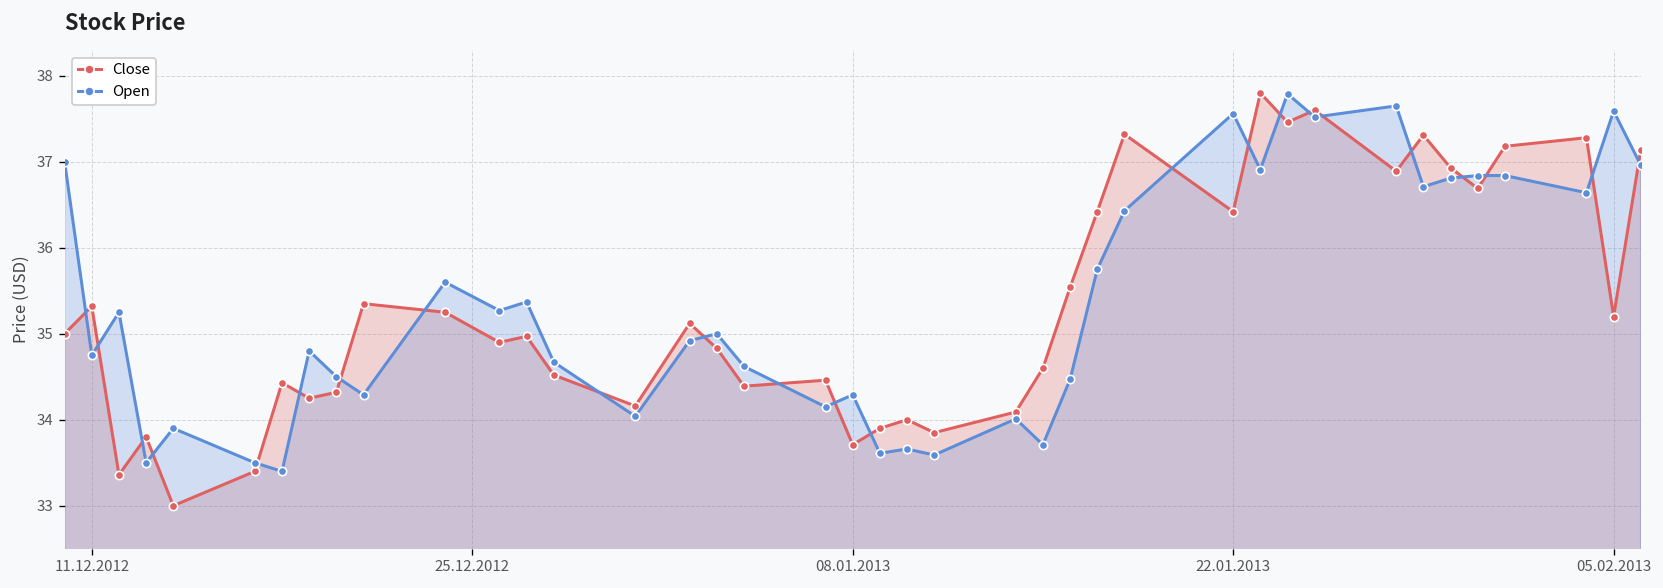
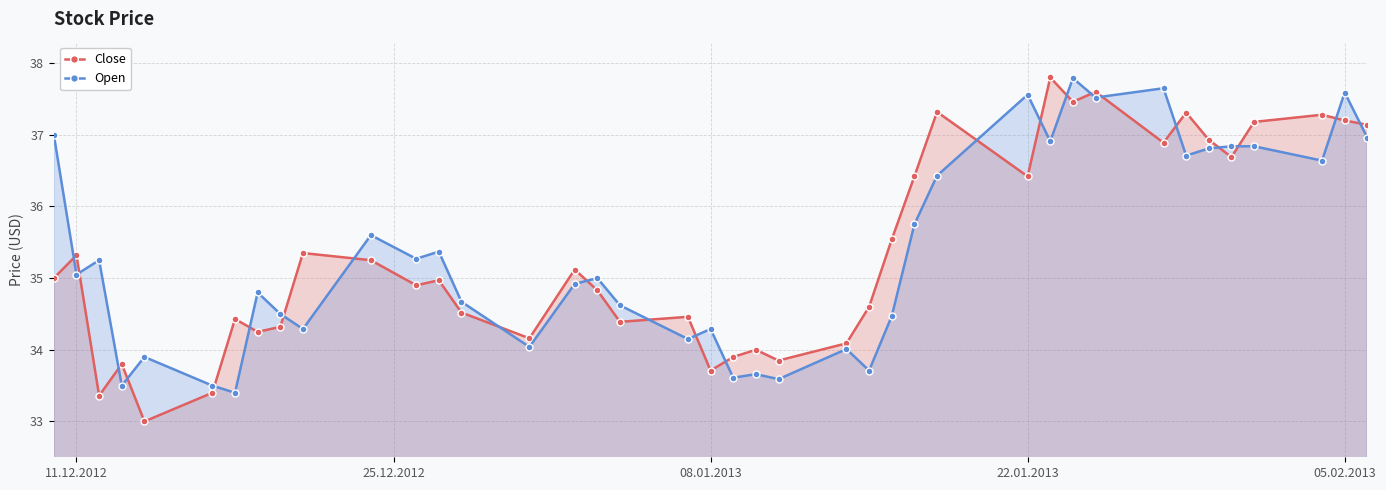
  {
    "Close": {
      "11.12.2012": 35.3,
      "08.01.2013": 33.7,
      "22.01.2013": 36.4,
-     "05.02.2013": 35.2
+     "05.02.2013": 37.2
    },
    "Open": {
-     "11.12.2012": 34.8,
+     "11.12.2012": 35.1,
      "08.01.2013": 34.3,
      "22.01.2013": 37.6,
      "05.02.2013": 37.6
    }
  }
